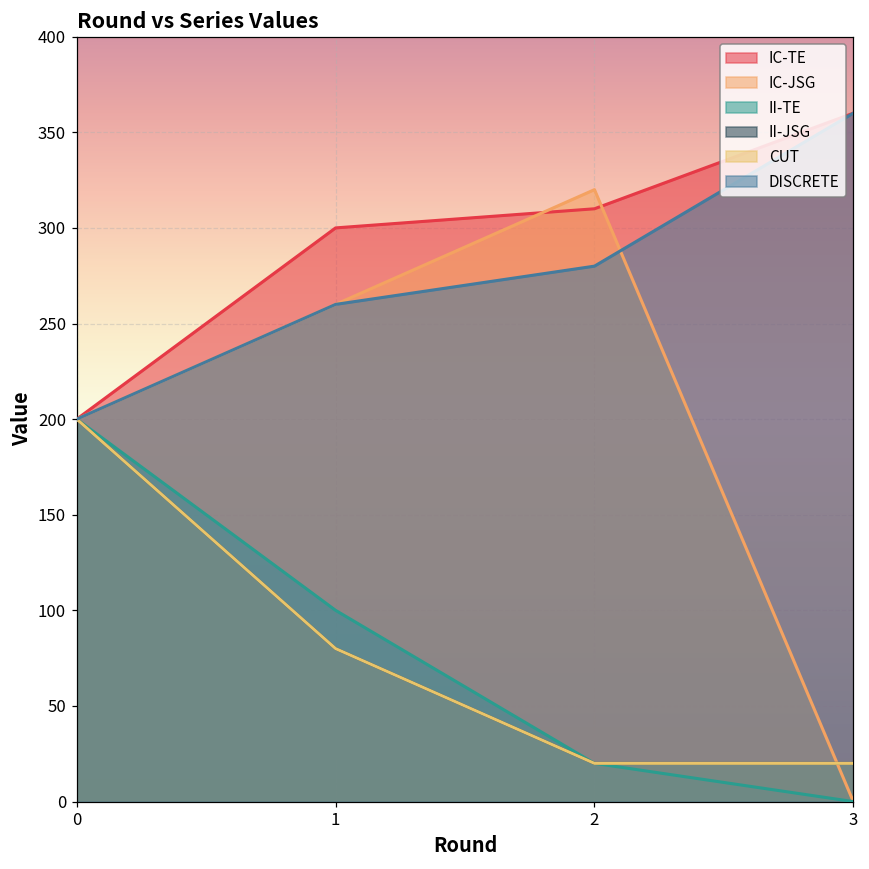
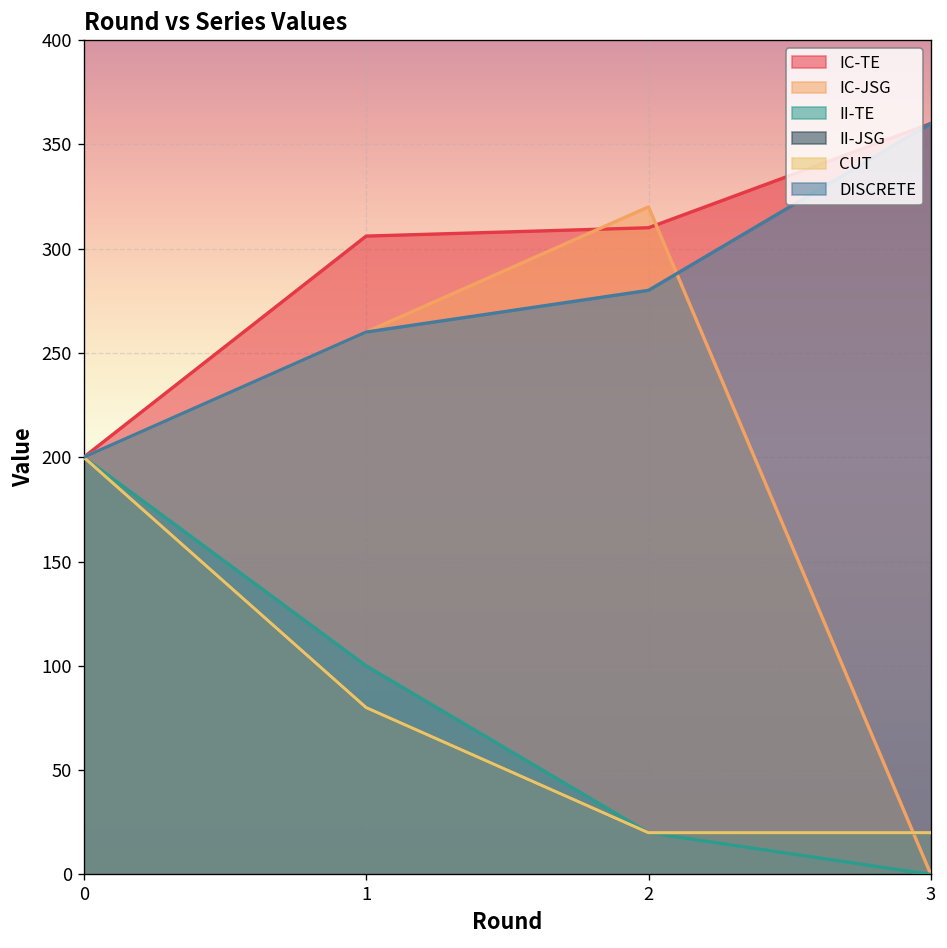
  {
    "IC-TE": {
-     "1": 300,
+     "1": 306,
      "2": 310
    }
  }
